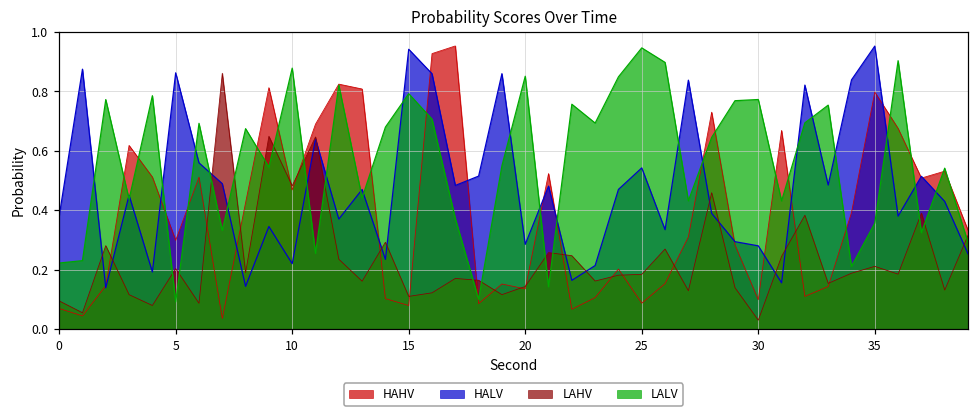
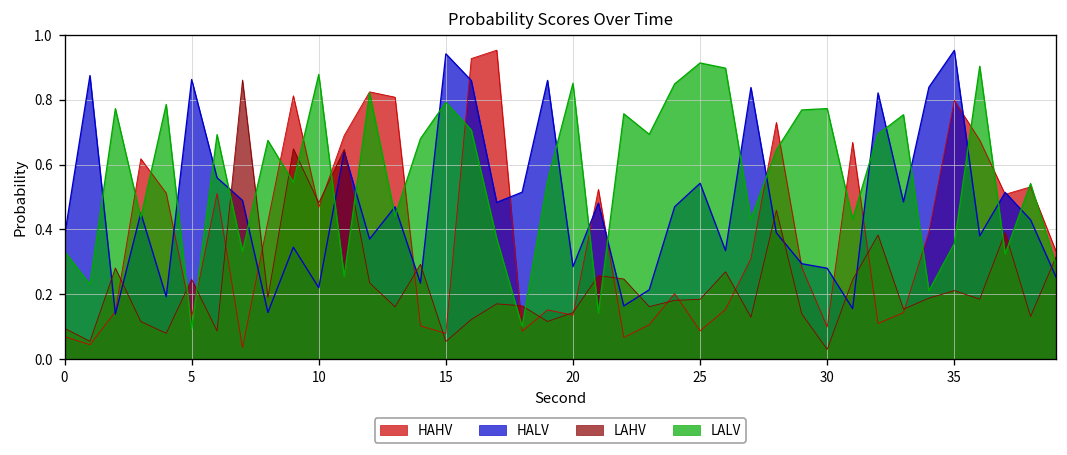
  {
    "HAHV": {
      "0": 0.07,
-     "5": 0.30,
+     "5": 0.13,
      "10": 0.47,
      "15": 0.08,
      "25": 0.09,
      "30": 0.10,
      "35": 0.80
    },
    "HALV": {
      "0": 0.38,
      "5": 0.86,
      "10": 0.22,
      "15": 0.94,
      "20": 0.28,
      "25": 0.54,
      "30": 0.28,
      "35": 0.95
    },
    "LAHV": {
      "0": 0.09,
-     "5": 0.20,
+     "5": 0.25,
      "10": 0.48,
-     "15": 0.11,
+     "15": 0.05,
      "25": 0.18,
      "30": 0.03,
      "35": 0.21
    },
    "LALV": {
-     "0": 0.22,
+     "0": 0.33,
      "5": 0.09,
      "10": 0.88,
      "15": 0.79,
      "20": 0.85,
-     "25": 0.95,
+     "25": 0.91,
      "30": 0.77,
      "35": 0.36
    }
  }
